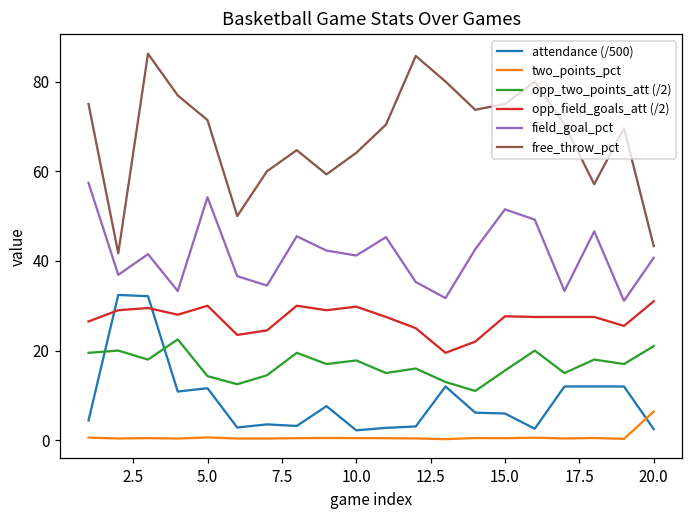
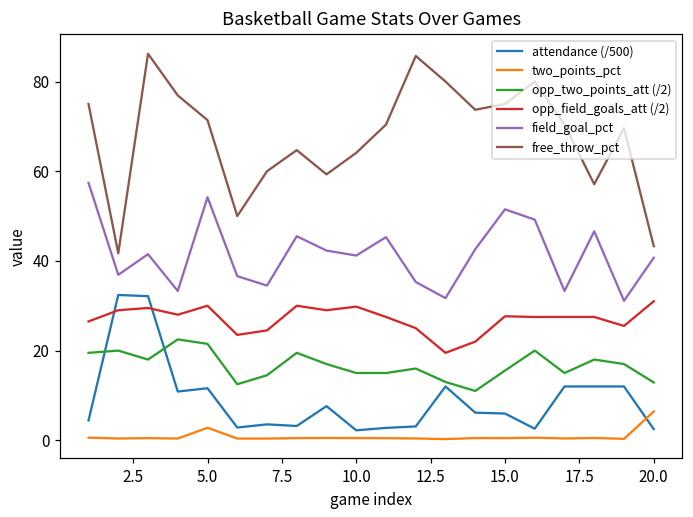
  {
    "attendance (/500)": {
      "5.0": 12,
      "10.0": 2,
      "15.0": 6,
      "20.0": 2
    },
    "two_points_pct": {
-     "5.0": 1,
+     "5.0": 3,
      "10.0": 0,
      "15.0": 0,
      "20.0": 6
    },
    "opp_two_points_att (/2)": {
-     "5.0": 14,
-     "10.0": 18,
+     "5.0": 22,
+     "10.0": 15,
      "15.0": 16,
-     "20.0": 21
+     "20.0": 13
    },
    "opp_field_goals_att (/2)": {
      "5.0": 30,
      "10.0": 30,
      "15.0": 28,
      "20.0": 31
    },
    "field_goal_pct": {
      "5.0": 54,
      "10.0": 41,
      "15.0": 52,
      "20.0": 41
    },
    "free_throw_pct": {
      "5.0": 71,
      "10.0": 64,
      "20.0": 43
    }
  }
